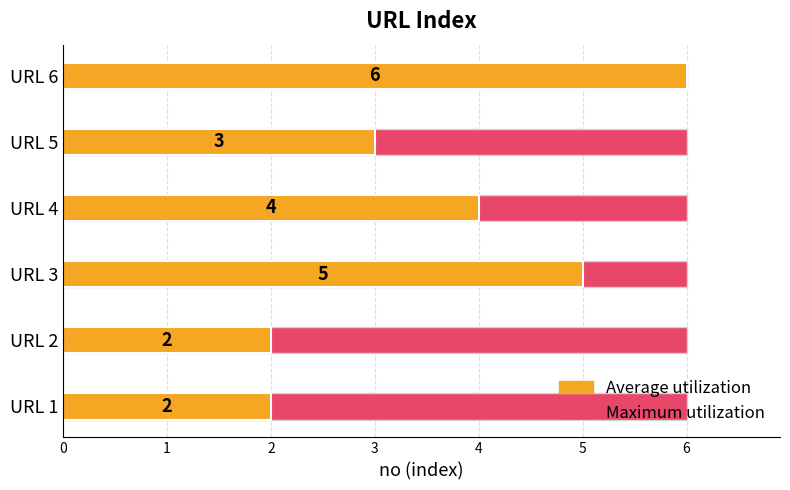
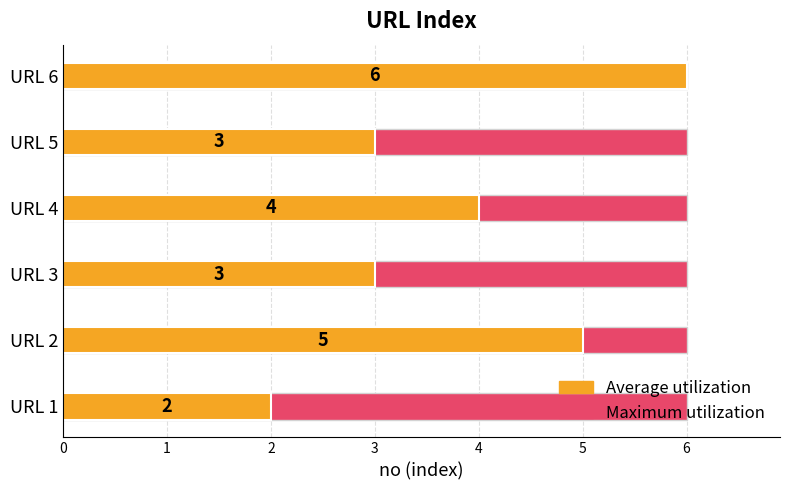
  {
    "Maximum utilization": {
      "URL 6": 6
    },
    "Average utilization": {
      "URL 6": 6,
-     "URL 3": 5,
-     "URL 2": 2
+     "URL 3": 3,
+     "URL 2": 5
    }
  }
